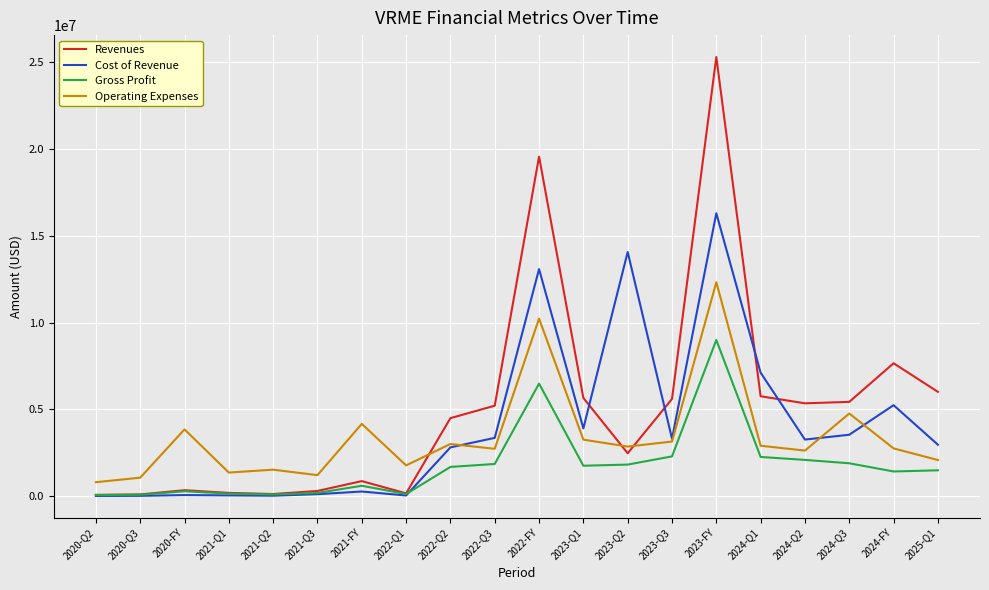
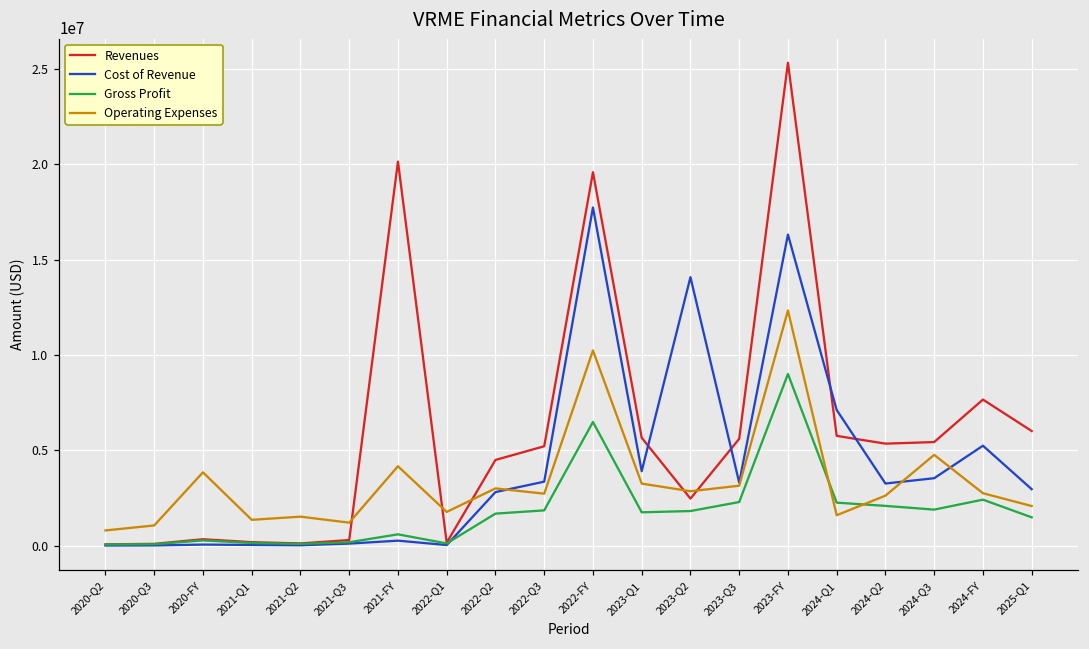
  {
    "Revenues": {
-     "2021-FY": 900000,
+     "2021-FY": 20100000,
      "2022-Q2": 4500000,
      "2022-Q3": 5200000,
      "2022-FY": 19600000,
      "2023-Q1": 5700000,
      "2023-Q2": 2500000,
      "2023-Q3": 5600000,
      "2023-FY": 25300000,
      "2024-Q1": 5800000,
      "2024-Q2": 5400000,
      "2024-Q3": 5400000,
      "2024-FY": 7700000,
      "2025-Q1": 6000000
    },
    "Cost of Revenue": {
      "2020-FY": 100000,
      "2021-FY": 300000,
      "2022-Q2": 2800000,
      "2022-Q3": 3400000,
-     "2022-FY": 13100000,
+     "2022-FY": 17700000,
      "2023-Q1": 3900000,
      "2023-Q2": 14100000,
      "2023-Q3": 3300000,
      "2023-FY": 16300000,
      "2024-Q1": 7100000,
      "2024-Q2": 3300000,
      "2024-Q3": 3500000,
      "2024-FY": 5200000,
      "2025-Q1": 3000000
    },
    "Gross Profit": {
      "2021-FY": 600000,
      "2022-Q2": 1700000,
      "2022-Q3": 1900000,
      "2022-FY": 6500000,
      "2023-Q1": 1800000,
      "2023-Q2": 1800000,
      "2023-Q3": 2300000,
      "2023-FY": 9000000,
      "2024-Q1": 2300000,
      "2024-Q2": 2100000,
      "2024-Q3": 1900000,
-     "2024-FY": 1400000,
+     "2024-FY": 2400000,
      "2025-Q1": 1500000
    },
    "Operating Expenses": {
      "2020-Q2": 800000,
      "2020-Q3": 1100000,
      "2020-FY": 3800000,
      "2021-Q1": 1400000,
      "2021-Q2": 1500000,
      "2021-Q3": 1200000,
      "2021-FY": 4200000,
      "2022-Q1": 1800000,
      "2022-Q2": 3000000,
      "2022-Q3": 2700000,
      "2022-FY": 10200000,
      "2023-Q1": 3300000,
      "2023-Q2": 2900000,
      "2023-Q3": 3100000,
      "2023-FY": 12300000,
-     "2024-Q1": 2900000,
+     "2024-Q1": 1600000,
      "2024-Q2": 2600000,
      "2024-Q3": 4800000,
      "2024-FY": 2800000,
      "2025-Q1": 2100000
    }
  }
